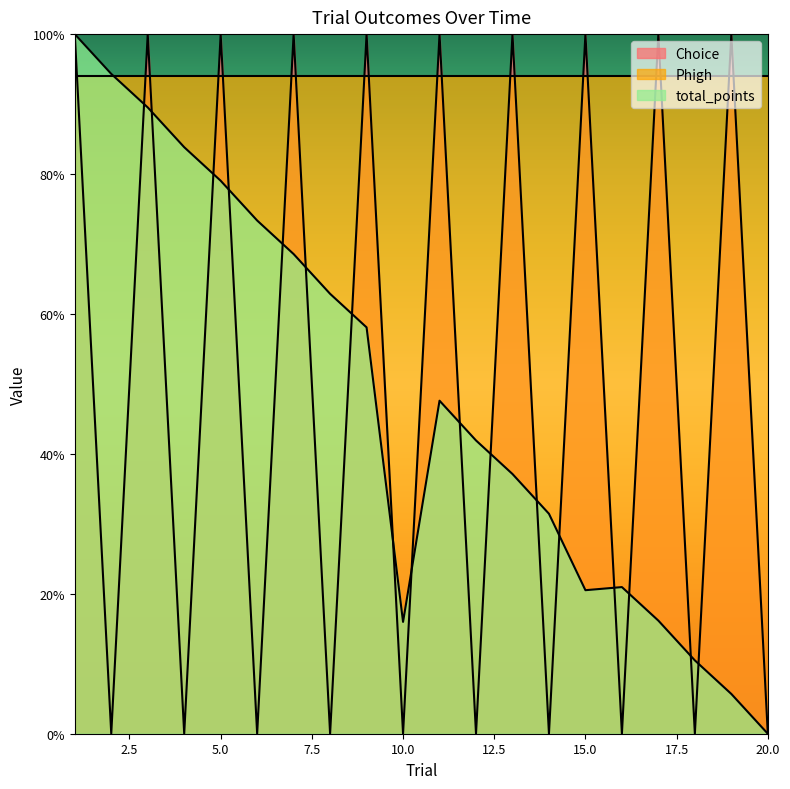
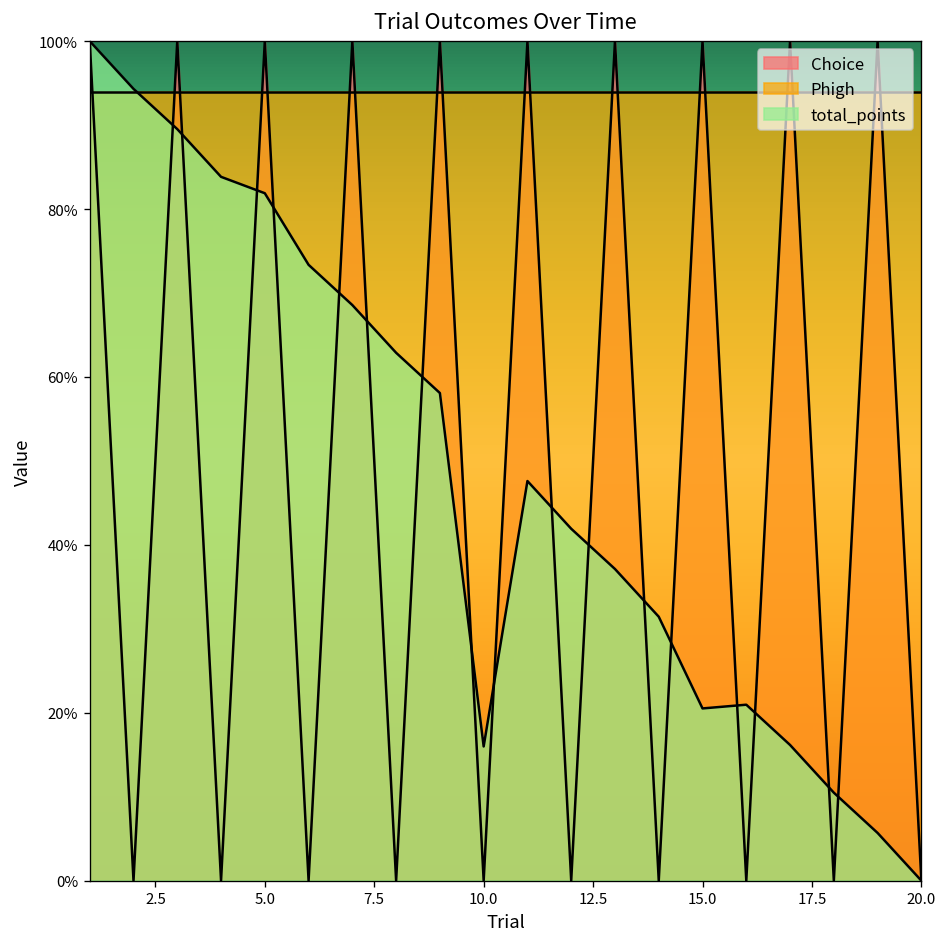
  {
    "Choice": {
      "5.0": "100%",
      "10.0": "0%",
      "15.0": "100%"
    },
    "Phigh": {
      "5.0": "94%",
      "10.0": "94%",
      "15.0": "94%",
      "20.0": "94%"
    },
    "total_points": {
-     "5.0": "79%",
+     "5.0": "82%",
      "10.0": "16%",
      "15.0": "21%"
    }
  }
